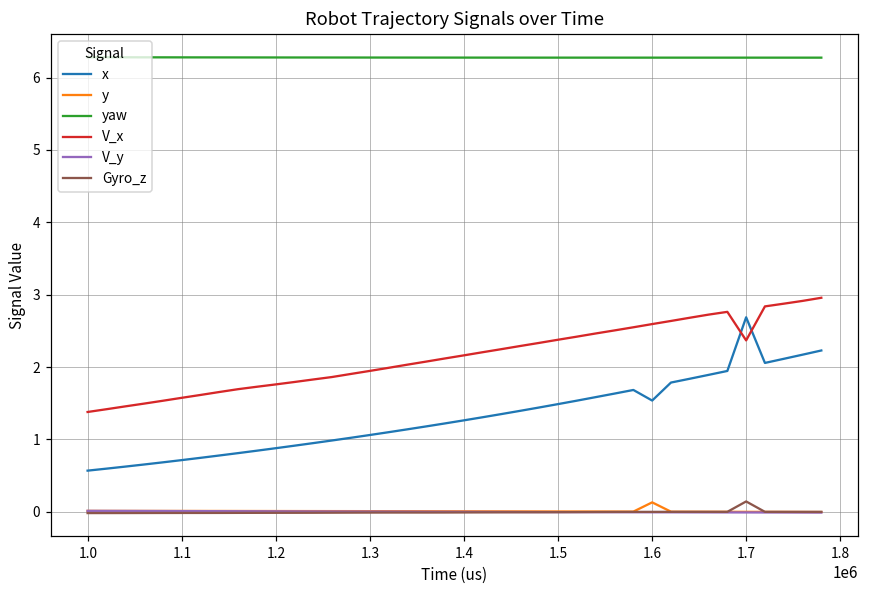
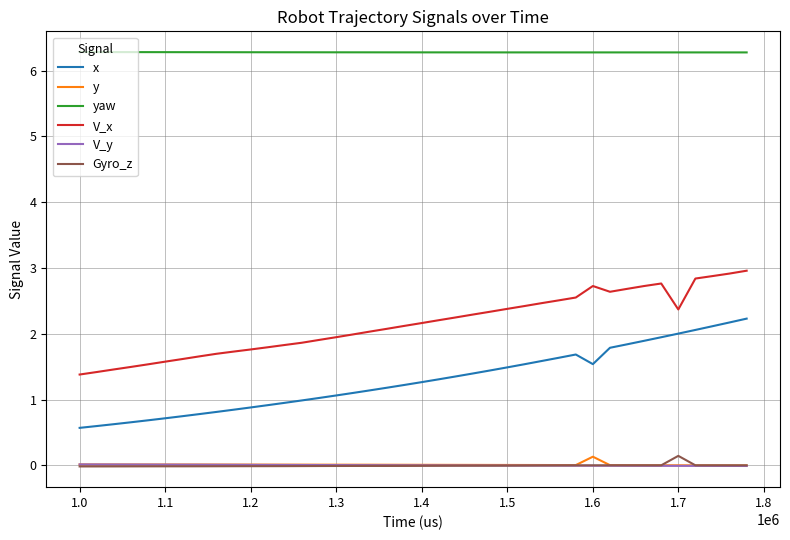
  {
    "x": {
      "1.6": 1.5,
-     "1.7": 2.7
+     "1.7": 2.0
    },
    "y": {
      "1.6": 0.1
    },
    "yaw": {
      "1.6": 6.3,
      "1.7": 6.3
    },
    "V_x": {
-     "1.6": 2.6,
+     "1.6": 2.7,
      "1.7": 2.4
    },
    "Gyro_z": {
      "1.7": 0.1
    }
  }
